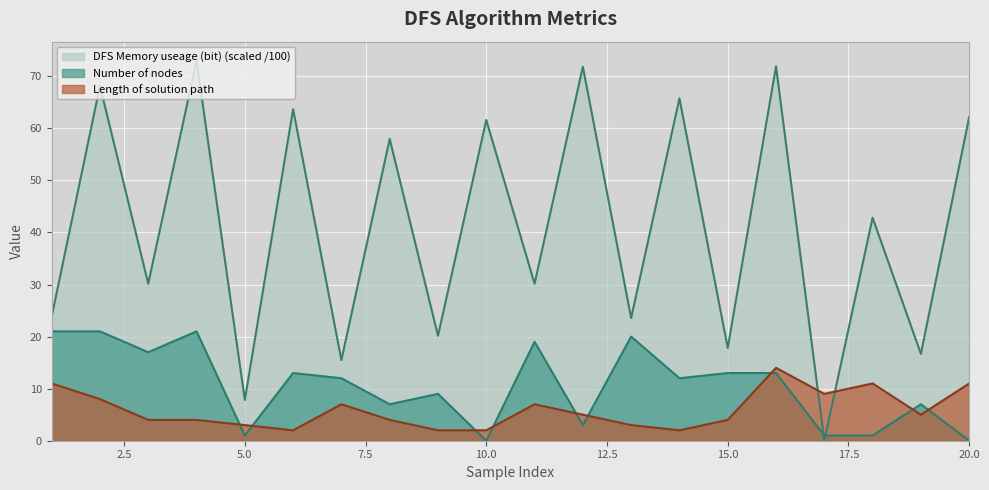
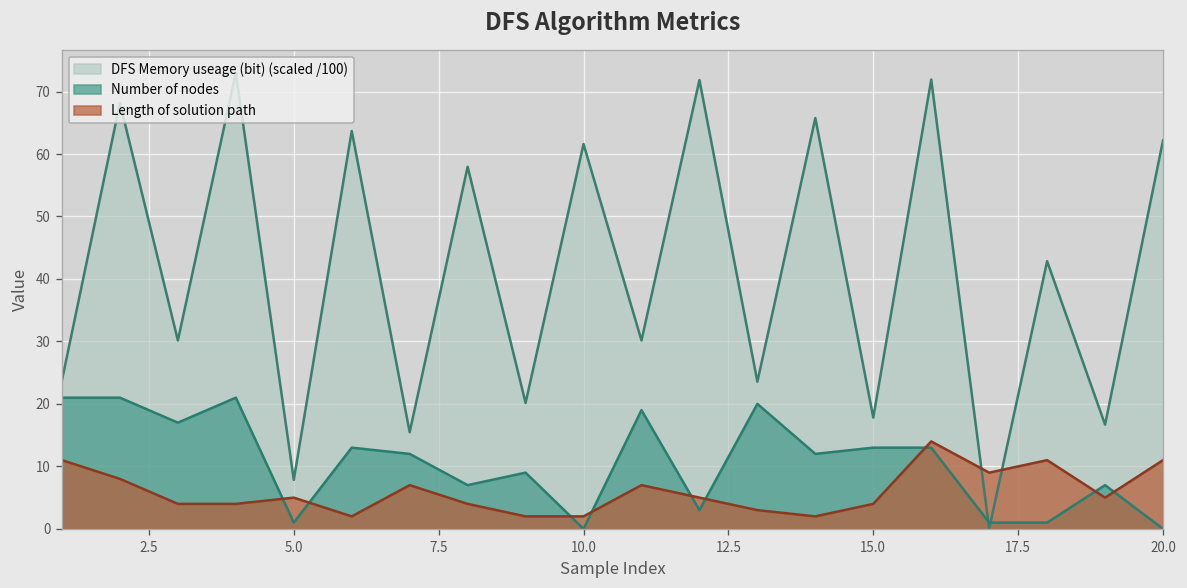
  {
    "DFS Memory useage (bit) (scaled /100)": {
      "5.0": 8,
      "10.0": 62,
      "15.0": 18,
      "20.0": 62
    },
    "Number of nodes": {
      "5.0": 1,
      "10.0": 0,
      "15.0": 13,
      "20.0": 0
    },
    "Length of solution path": {
-     "5.0": 3,
+     "5.0": 5,
      "10.0": 2,
      "15.0": 4,
      "20.0": 11
    }
  }
